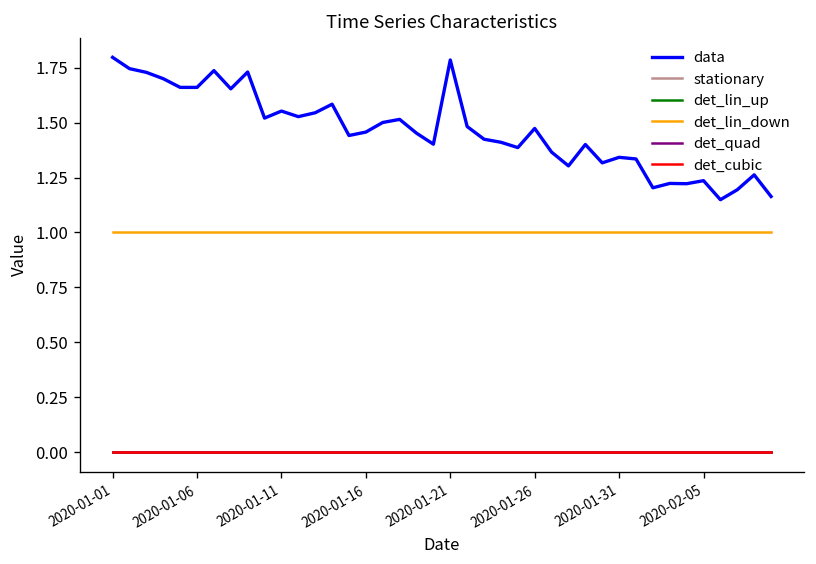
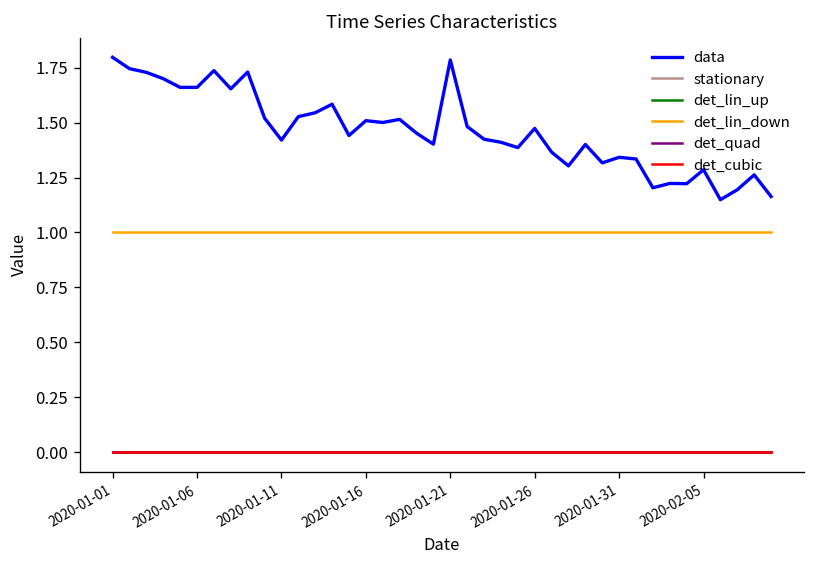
  {
    "data": {
      "2020-01-01": 1.80,
      "2020-01-06": 1.66,
-     "2020-01-11": 1.55,
-     "2020-01-16": 1.46,
+     "2020-01-11": 1.42,
+     "2020-01-16": 1.51,
      "2020-01-21": 1.78,
      "2020-01-26": 1.47,
      "2020-01-31": 1.34,
-     "2020-02-05": 1.24
+     "2020-02-05": 1.29
    },
    "det_cubic": {
      "2020-01-01": 0.00,
      "2020-01-06": 0.00,
      "2020-01-11": 0.00,
      "2020-01-16": 0.00,
      "2020-01-21": 0.00,
      "2020-01-26": 0.00,
      "2020-01-31": 0.00,
      "2020-02-05": 0.00
    },
    "det_lin_down": {
      "2020-01-01": 1.00,
      "2020-01-06": 1.00,
      "2020-01-11": 1.00,
      "2020-01-16": 1.00,
      "2020-01-21": 1.00,
      "2020-01-26": 1.00,
      "2020-01-31": 1.00,
      "2020-02-05": 1.00
    }
  }
